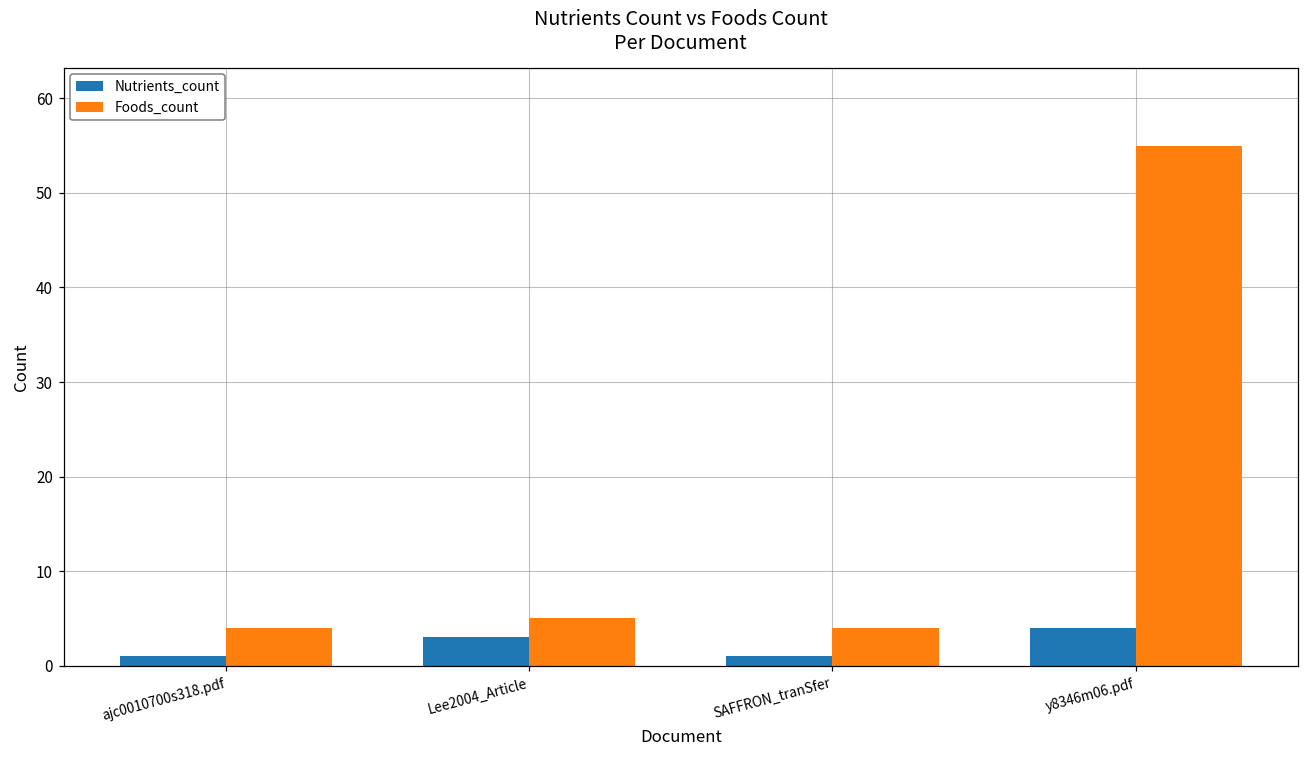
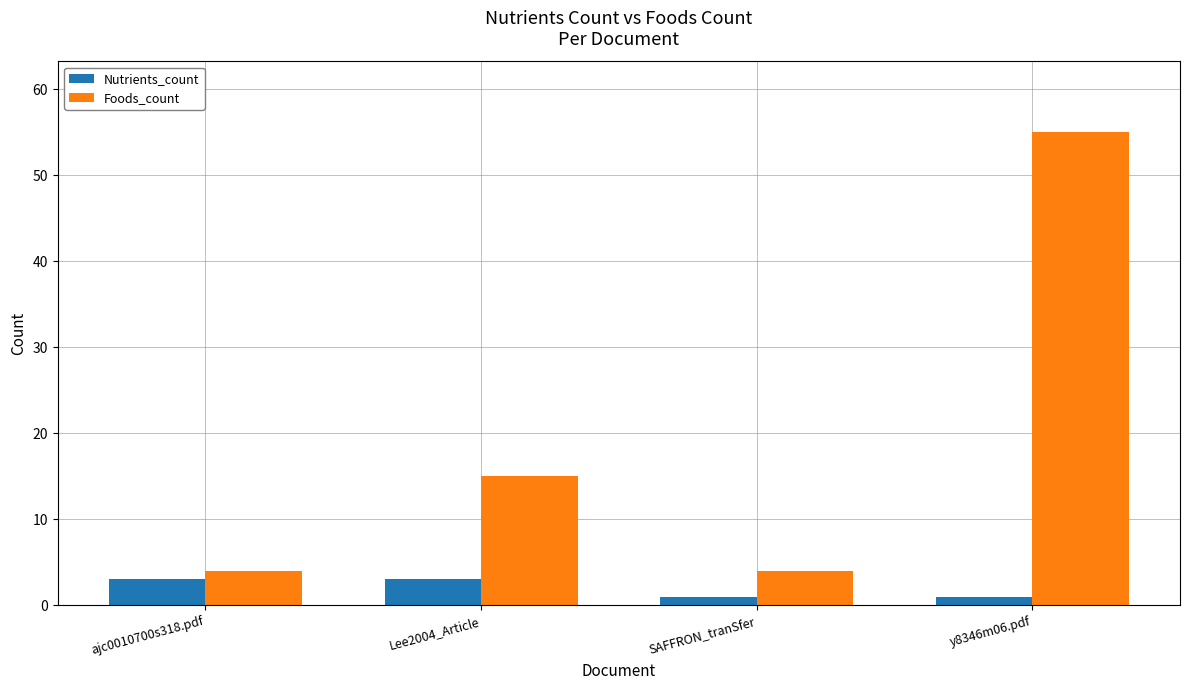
  {
    "Nutrients_count": {
-     "ajc0010700s318.pdf": 1,
+     "ajc0010700s318.pdf": 3,
      "Lee2004_Article": 3,
      "SAFFRON_tranSfer": 1,
-     "y8346m06.pdf": 4
+     "y8346m06.pdf": 1
    },
    "Foods_count": {
      "ajc0010700s318.pdf": 4,
-     "Lee2004_Article": 5,
+     "Lee2004_Article": 15,
      "SAFFRON_tranSfer": 4,
      "y8346m06.pdf": 55
    }
  }
